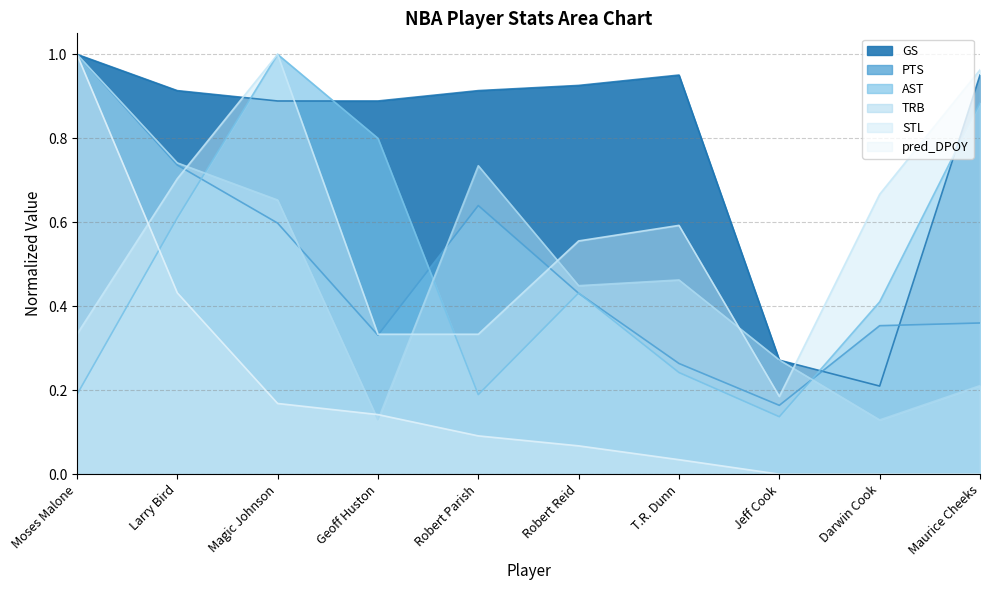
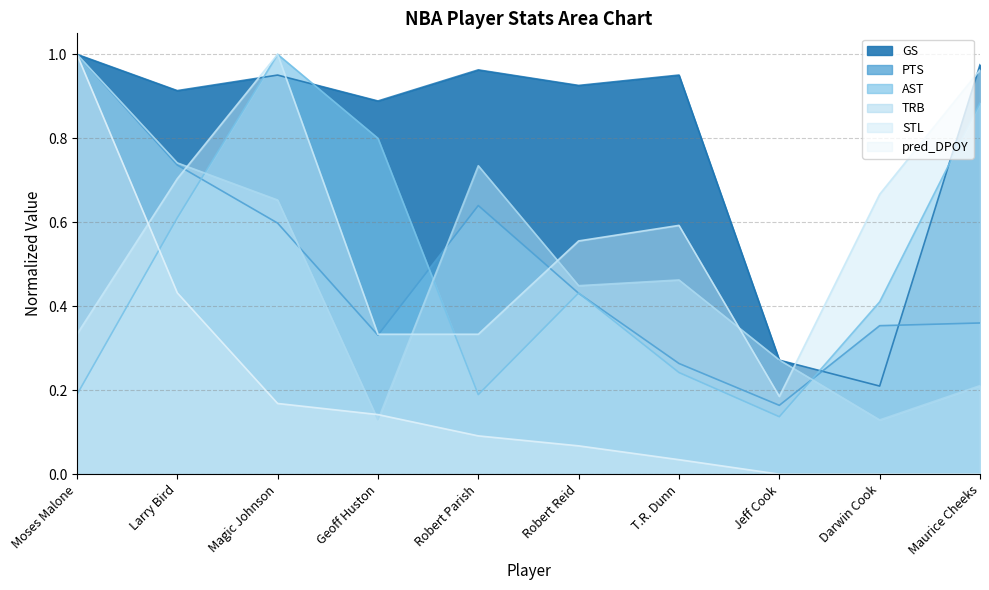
  {
    "GS": {
      "Larry Bird": 0.91,
-     "Magic Johnson": 0.89,
+     "Magic Johnson": 0.95,
      "Geoff Huston": 0.89,
-     "Robert Parish": 0.91,
+     "Robert Parish": 0.96,
      "Robert Reid": 0.93,
      "T.R. Dunn": 0.95,
      "Darwin Cook": 0.21,
-     "Maurice Cheeks": 0.95
+     "Maurice Cheeks": 0.98
    }
  }
